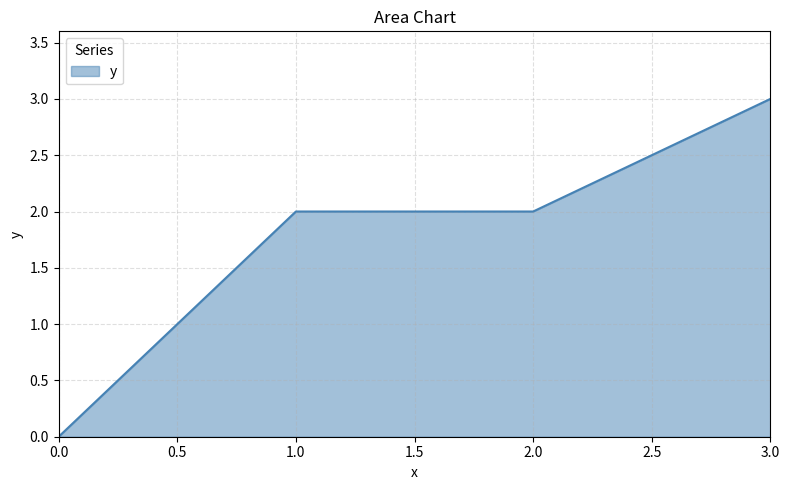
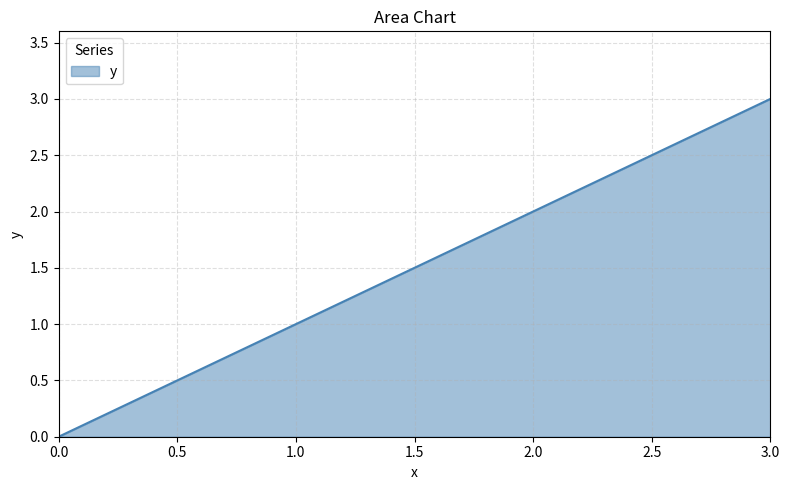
  {
    "0.0": 0,
-   "1.0": 2,
+   "1.0": 1,
    "2.0": 2,
    "3.0": 3
  }
